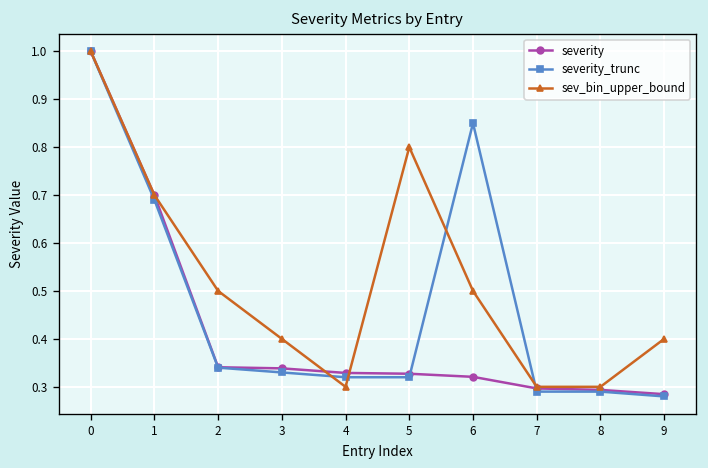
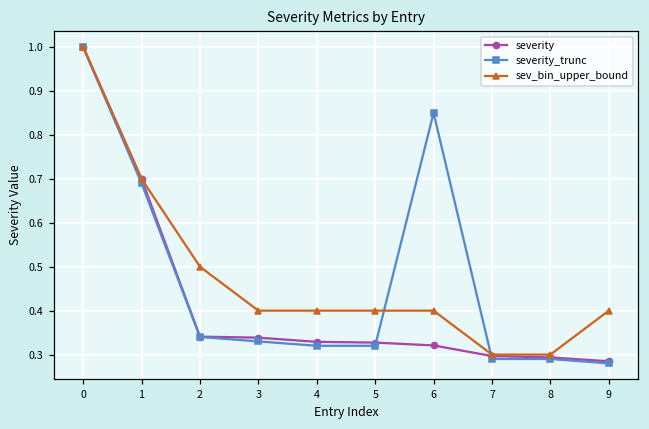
  {
    "severity": {
      "3": 0.34,
      "4": 0.33,
      "5": 0.33,
      "6": 0.32
    },
    "severity_trunc": {
      "1": 0.69,
      "3": 0.33,
      "4": 0.32,
      "5": 0.32,
      "6": 0.85,
      "7": 0.29
    },
    "sev_bin_upper_bound": {
      "2": 0.5,
      "3": 0.4,
-     "4": 0.3,
-     "5": 0.8,
-     "6": 0.5,
+     "4": 0.4,
+     "5": 0.4,
+     "6": 0.4,
      "9": 0.4
    }
  }
